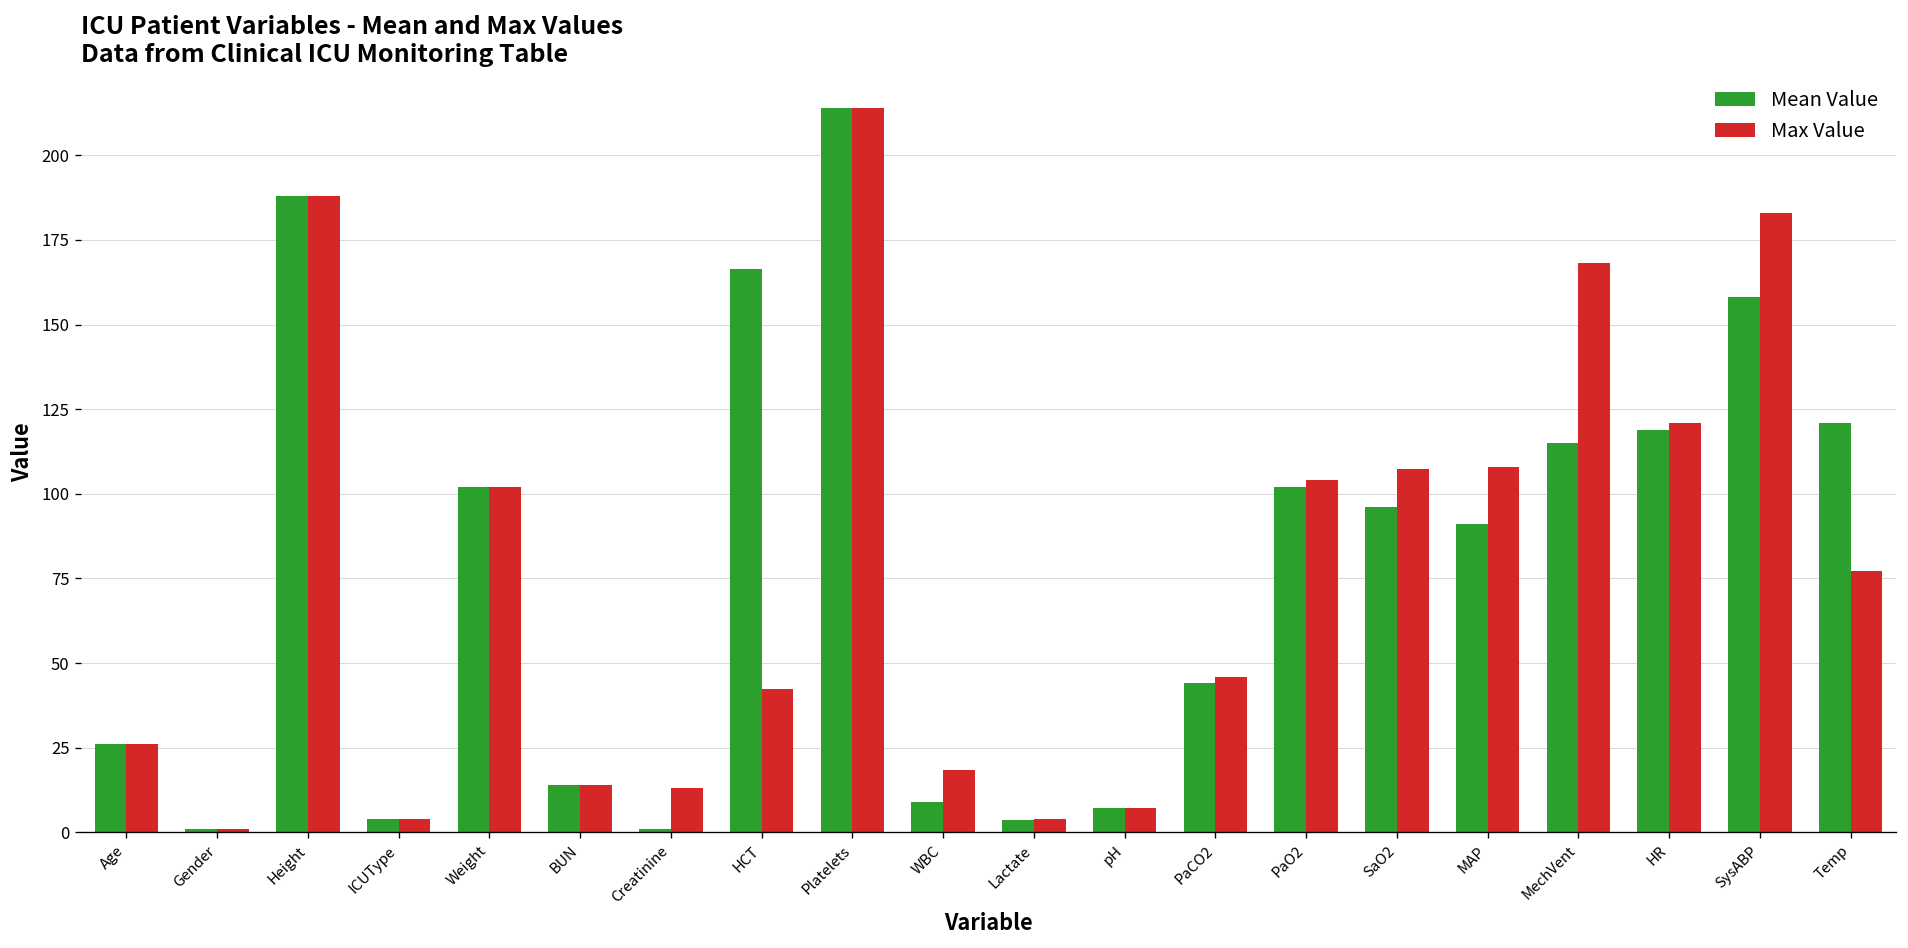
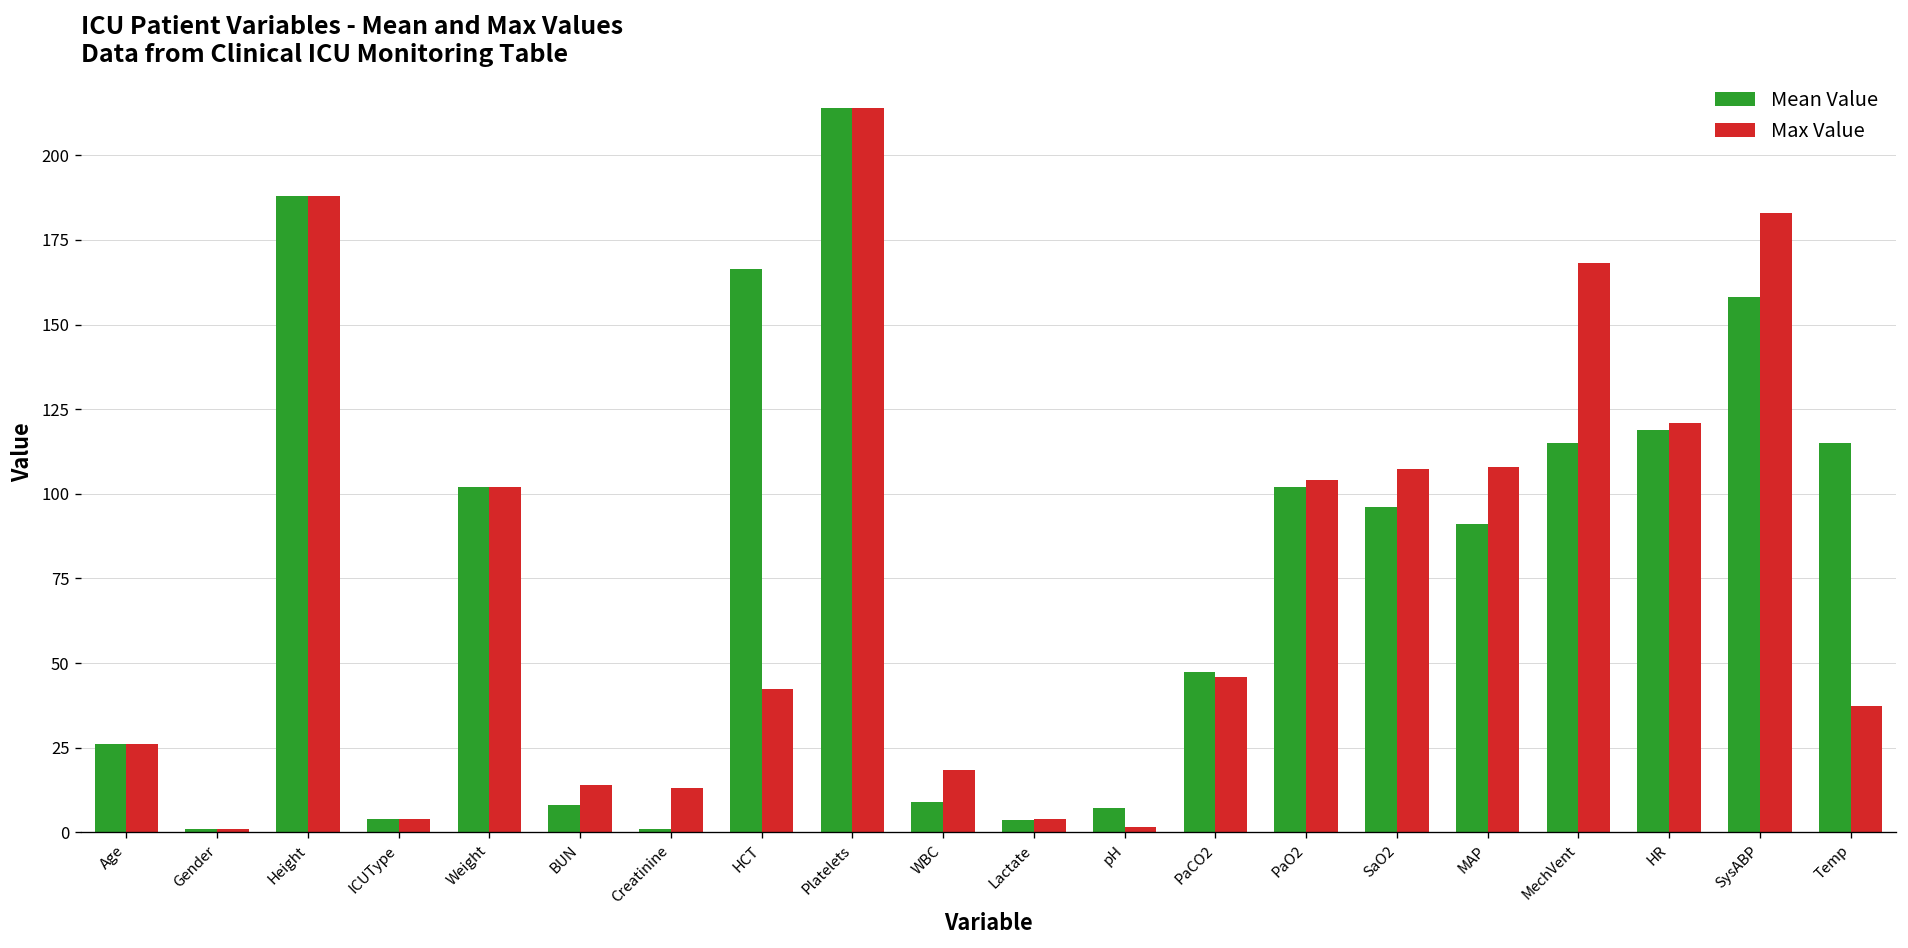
  {
    "Mean Value": {
      "Age": 26,
      "Gender": 1,
      "Height": 188,
      "ICUType": 4,
      "Weight": 102,
-     "BUN": 14,
+     "BUN": 8,
      "Creatinine": 1,
      "HCT": 167,
      "Platelets": 214,
      "WBC": 9,
      "Lactate": 4,
      "pH": 7,
-     "PaCO2": 44,
+     "PaCO2": 48,
      "PaO2": 102,
      "SaO2": 96,
      "MAP": 91,
      "MechVent": 115,
      "HR": 119,
      "SysABP": 158,
-     "Temp": 121
+     "Temp": 115
    },
    "Max Value": {
      "Age": 26,
      "Gender": 1,
      "Height": 188,
      "ICUType": 4,
      "Weight": 102,
      "BUN": 14,
      "Creatinine": 13,
      "HCT": 43,
      "Platelets": 214,
      "WBC": 18,
      "Lactate": 4,
-     "pH": 7,
+     "pH": 2,
      "PaCO2": 46,
      "PaO2": 104,
      "SaO2": 107,
      "MAP": 108,
      "MechVent": 168,
      "HR": 121,
      "SysABP": 183,
-     "Temp": 77
+     "Temp": 37
    }
  }
